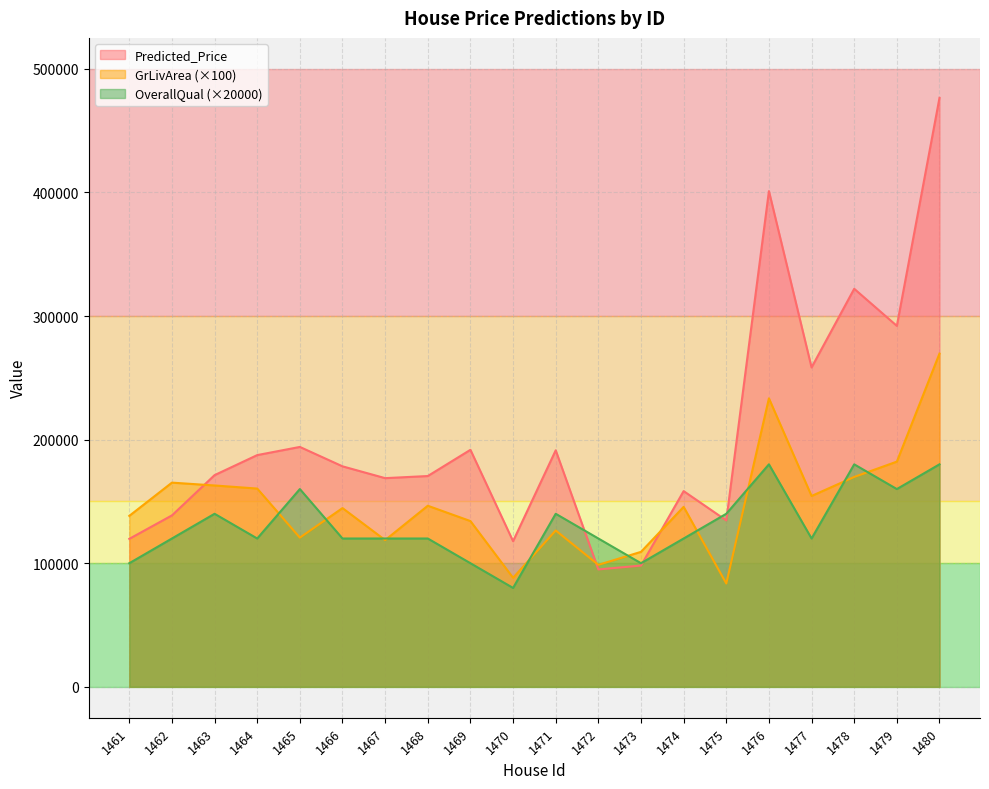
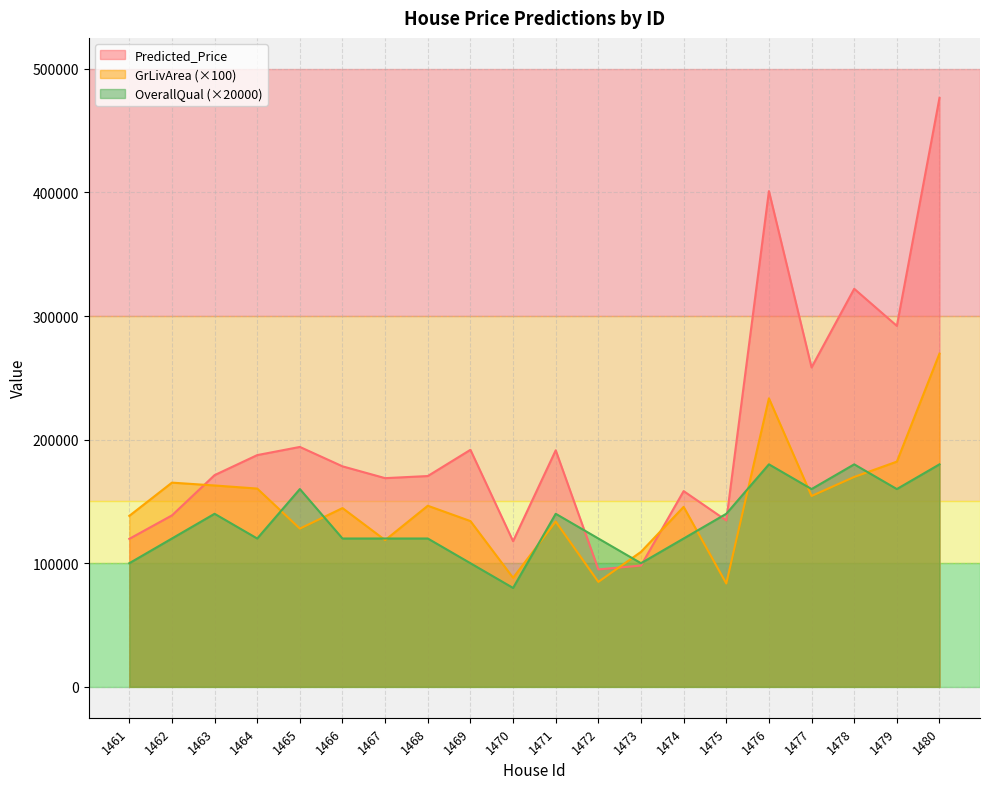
  {
    "Predicted_Price": {
      "1461": 120000,
      "1462": 139000,
      "1463": 171000,
      "1464": 187000,
      "1465": 194000,
      "1466": 178000,
      "1467": 169000,
      "1468": 171000,
      "1469": 192000,
      "1470": 118000,
      "1471": 191000,
      "1472": 95000,
      "1474": 158000,
      "1475": 135000,
      "1476": 401000,
      "1477": 258000,
      "1478": 322000,
      "1479": 292000,
      "1480": 476000
    },
    "GrLivArea (×100)": {
      "1461": 138000,
      "1462": 165000,
      "1463": 163000,
      "1464": 160000,
-     "1465": 121000,
+     "1465": 128000,
      "1466": 145000,
      "1468": 147000,
      "1469": 134000,
      "1470": 88000,
-     "1471": 127000,
-     "1472": 99000,
+     "1471": 134000,
+     "1472": 85000,
      "1473": 109000,
      "1474": 146000,
      "1475": 84000,
      "1476": 233000,
      "1477": 154000,
      "1478": 170000,
      "1479": 182000,
      "1480": 270000
    },
    "OverallQual (×20000)": {
      "1461": 100000,
      "1462": 120000,
      "1463": 140000,
      "1464": 120000,
      "1465": 160000,
      "1466": 120000,
      "1468": 120000,
      "1469": 100000,
      "1470": 80000,
      "1471": 140000,
      "1472": 120000,
      "1474": 120000,
      "1475": 140000,
      "1476": 180000,
-     "1477": 120000,
+     "1477": 160000,
      "1478": 180000,
      "1479": 160000,
      "1480": 180000
    }
  }
